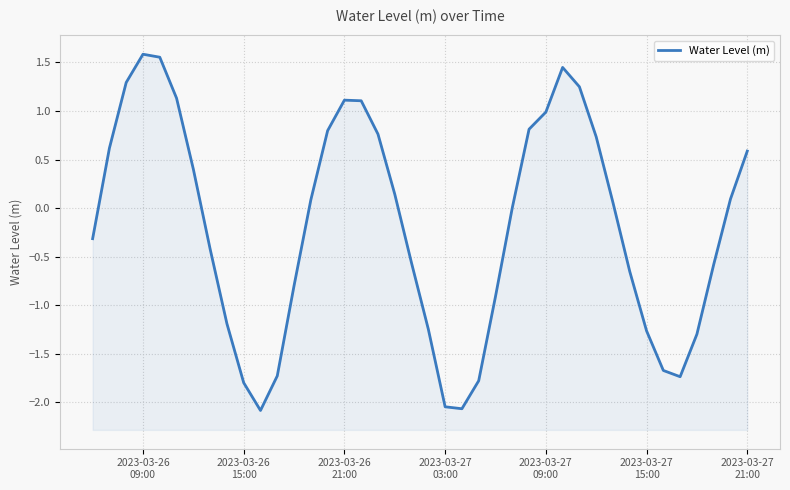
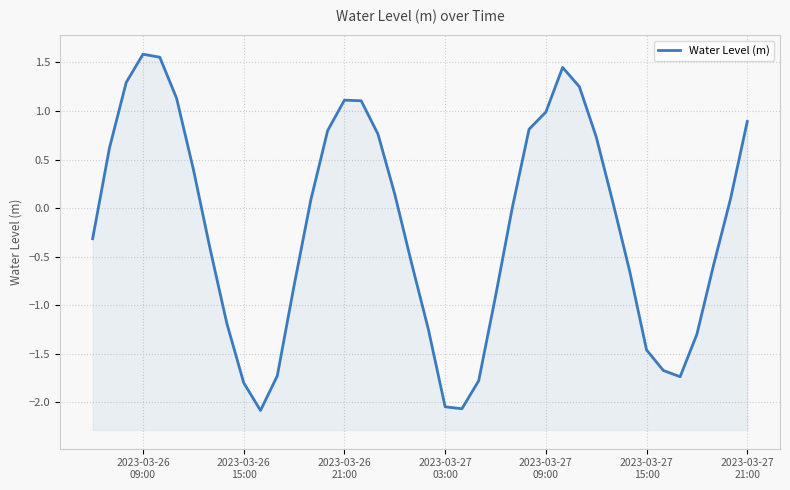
  {
    "2023-03-26 09:00": 1.6,
    "2023-03-26 15:00": -1.8,
    "2023-03-26 21:00": 1.1,
    "2023-03-27 03:00": -2.0,
    "2023-03-27 09:00": 1.0,
-   "2023-03-27 15:00": -1.3,
-   "2023-03-27 21:00": 0.6
+   "2023-03-27 15:00": -1.5,
+   "2023-03-27 21:00": 0.9
  }
